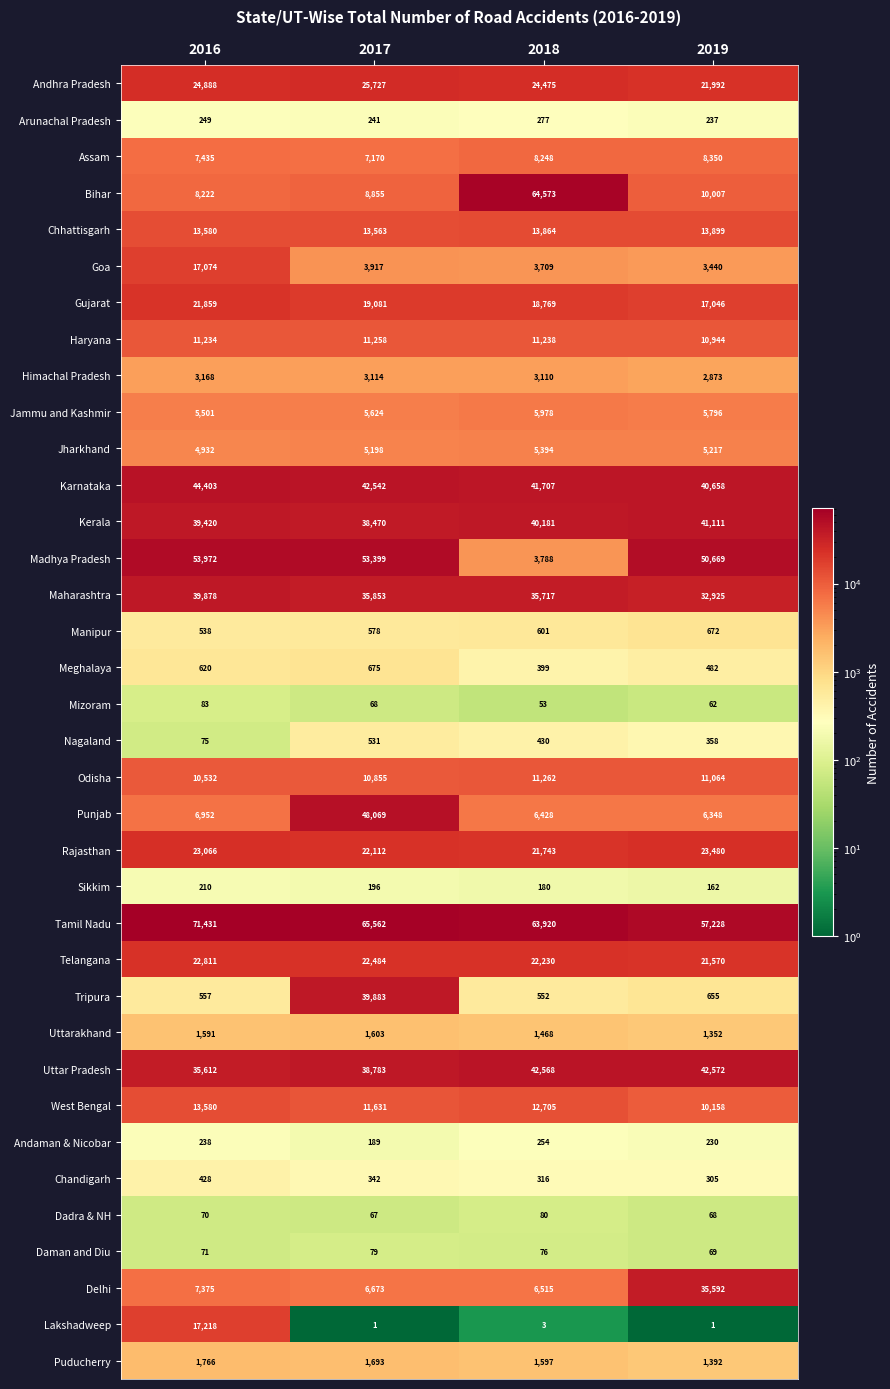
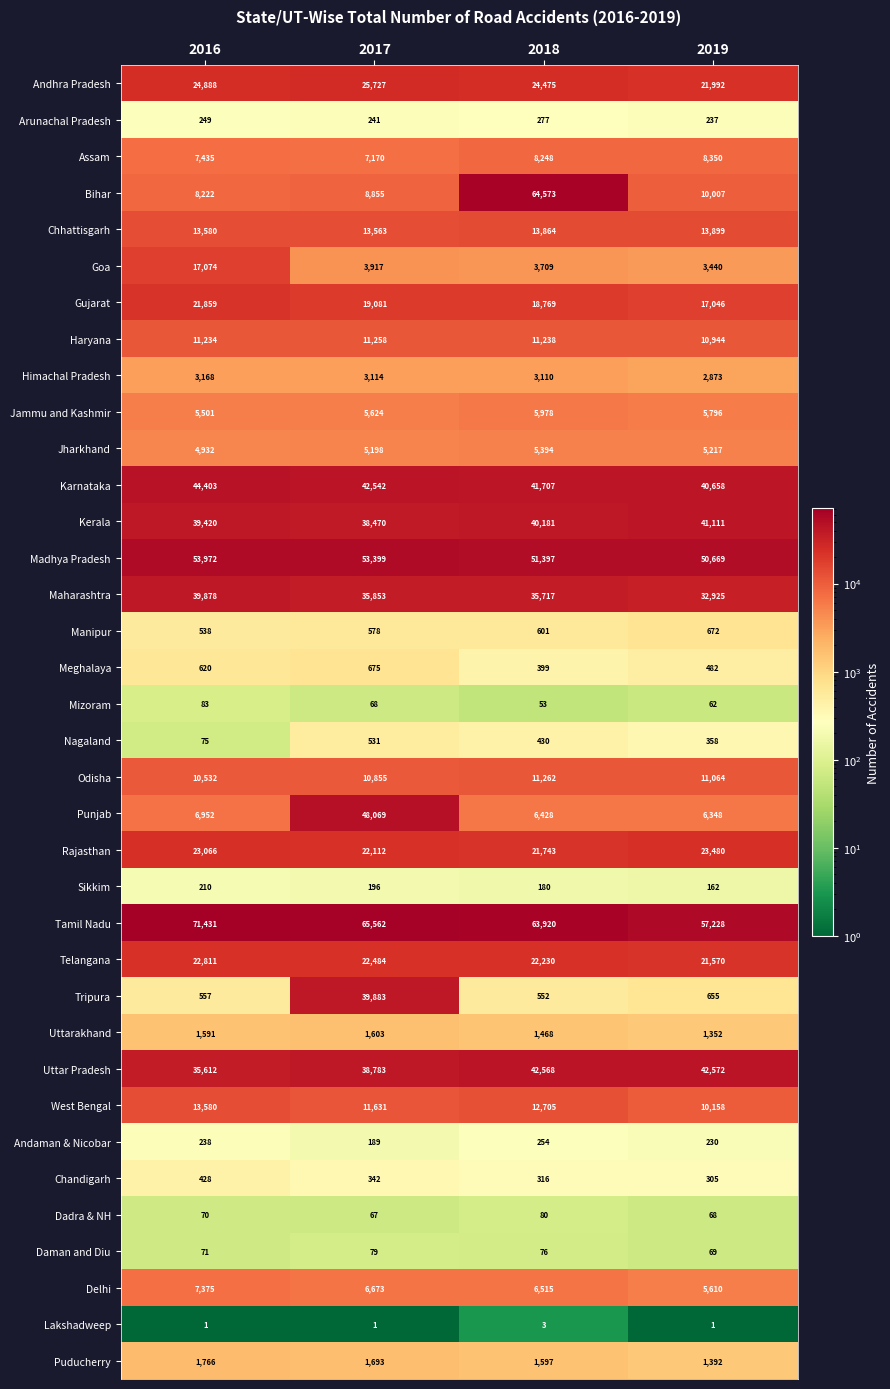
  {
    "Andhra Pradesh": {
      "2016": "24,888",
      "2017": "25,727",
      "2018": "24,475",
      "2019": "21,992"
    },
    "Arunachal Pradesh": {
      "2016": "249",
      "2017": "241",
      "2018": "277",
      "2019": "237"
    },
    "Assam": {
      "2016": "7,435",
      "2017": "7,170",
      "2018": "8,248",
      "2019": "8,350"
    },
    "Bihar": {
      "2016": "8,222",
      "2017": "8,855",
      "2018": "64,573",
      "2019": "10,007"
    },
    "Chhattisgarh": {
      "2016": "13,580",
      "2017": "13,563",
      "2018": "13,864",
      "2019": "13,899"
    },
    "Goa": {
      "2016": "17,074",
      "2017": "3,917",
      "2018": "3,709",
      "2019": "3,440"
    },
    "Gujarat": {
      "2016": "21,859",
      "2017": "19,081",
      "2018": "18,769",
      "2019": "17,046"
    },
    "Haryana": {
      "2016": "11,234",
      "2017": "11,258",
      "2018": "11,238",
      "2019": "10,944"
    },
    "Himachal Pradesh": {
      "2016": "3,168",
      "2017": "3,114",
      "2018": "3,110",
      "2019": "2,873"
    },
    "Jammu and Kashmir": {
      "2016": "5,501",
      "2017": "5,624",
      "2018": "5,978",
      "2019": "5,796"
    },
    "Jharkhand": {
      "2016": "4,932",
      "2017": "5,198",
      "2018": "5,394",
      "2019": "5,217"
    },
    "Karnataka": {
      "2016": "44,403",
      "2017": "42,542",
      "2018": "41,707",
      "2019": "40,658"
    },
    "Kerala": {
      "2016": "39,420",
      "2017": "38,470",
      "2018": "40,181",
      "2019": "41,111"
    },
    "Madhya Pradesh": {
      "2016": "53,972",
      "2017": "53,399",
-     "2018": "3,788",
+     "2018": "51,397",
      "2019": "50,669"
    },
    "Maharashtra": {
      "2016": "39,878",
      "2017": "35,853",
      "2018": "35,717",
      "2019": "32,925"
    },
    "Manipur": {
      "2016": "538",
      "2017": "578",
      "2018": "601",
      "2019": "672"
    },
    "Meghalaya": {
      "2016": "620",
      "2017": "675",
      "2018": "399",
      "2019": "482"
    },
    "Mizoram": {
      "2016": "83",
      "2017": "68",
      "2018": "53",
      "2019": "62"
    },
    "Nagaland": {
      "2016": "75",
      "2017": "531",
      "2018": "430",
      "2019": "358"
    },
    "Odisha": {
      "2016": "10,532",
      "2017": "10,855",
      "2018": "11,262",
      "2019": "11,064"
    },
    "Punjab": {
      "2016": "6,952",
      "2017": "48,069",
      "2018": "6,428",
      "2019": "6,348"
    },
    "Rajasthan": {
      "2016": "23,066",
      "2017": "22,112",
      "2018": "21,743",
      "2019": "23,480"
    },
    "Sikkim": {
      "2016": "210",
      "2017": "196",
      "2018": "180",
      "2019": "162"
    },
    "Tamil Nadu": {
      "2016": "71,431",
      "2017": "65,562",
      "2018": "63,920",
      "2019": "57,228"
    },
    "Telangana": {
      "2016": "22,811",
      "2017": "22,484",
      "2018": "22,230",
      "2019": "21,570"
    },
    "Tripura": {
      "2016": "557",
      "2017": "39,883",
      "2018": "552",
      "2019": "655"
    },
    "Uttarakhand": {
      "2016": "1,591",
      "2017": "1,603",
      "2018": "1,468",
      "2019": "1,352"
    },
    "Uttar Pradesh": {
      "2016": "35,612",
      "2017": "38,783",
      "2018": "42,568",
      "2019": "42,572"
    },
    "West Bengal": {
      "2016": "13,580",
      "2017": "11,631",
      "2018": "12,705",
      "2019": "10,158"
    },
    "Andaman & Nicobar": {
      "2016": "238",
      "2017": "189",
      "2018": "254",
      "2019": "230"
    },
    "Chandigarh": {
      "2016": "428",
      "2017": "342",
      "2018": "316",
      "2019": "305"
    },
    "Dadra & NH": {
      "2016": "70",
      "2017": "67",
      "2018": "80",
      "2019": "68"
    },
    "Daman and Diu": {
      "2016": "71",
      "2017": "79",
      "2018": "76",
      "2019": "69"
    },
    "Delhi": {
      "2016": "7,375",
      "2017": "6,673",
      "2018": "6,515",
-     "2019": "35,592"
+     "2019": "5,610"
    },
    "Lakshadweep": {
-     "2016": "17,218",
+     "2016": "1",
      "2017": "1",
      "2018": "3",
      "2019": "1"
    },
    "Puducherry": {
      "2016": "1,766",
      "2017": "1,693",
      "2018": "1,597",
      "2019": "1,392"
    }
  }
